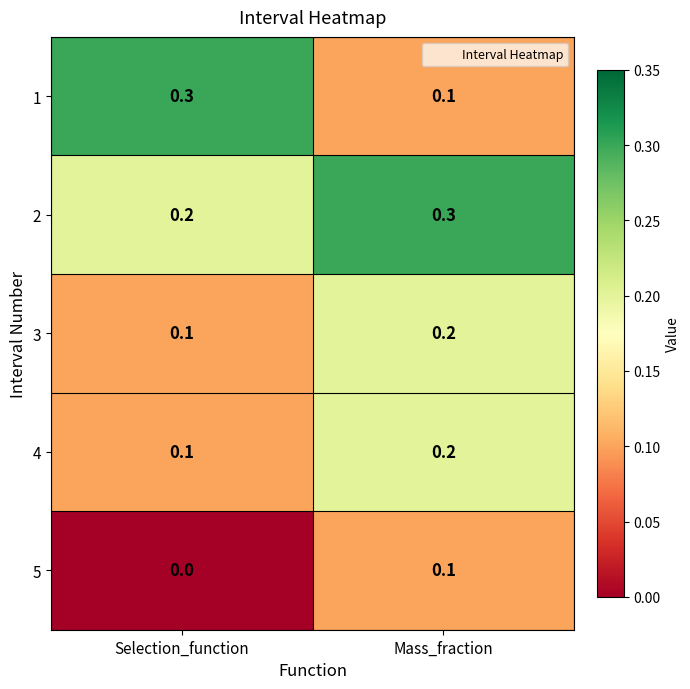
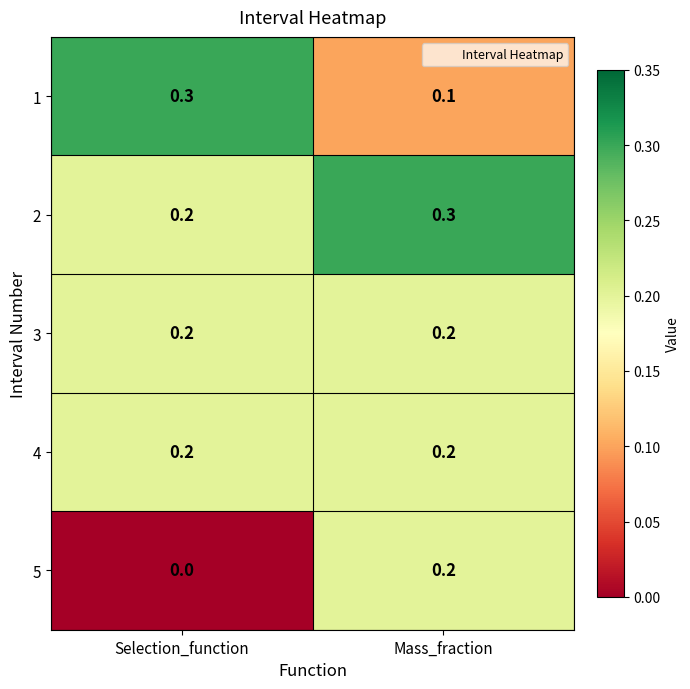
  {
    "1": {
      "Selection_function": 0.3,
      "Mass_fraction": 0.1
    },
    "2": {
      "Selection_function": 0.2,
      "Mass_fraction": 0.3
    },
    "3": {
-     "Selection_function": 0.1,
+     "Selection_function": 0.2,
      "Mass_fraction": 0.2
    },
    "4": {
-     "Selection_function": 0.1,
+     "Selection_function": 0.2,
      "Mass_fraction": 0.2
    },
    "5": {
      "Selection_function": 0.0,
-     "Mass_fraction": 0.1
+     "Mass_fraction": 0.2
    }
  }
